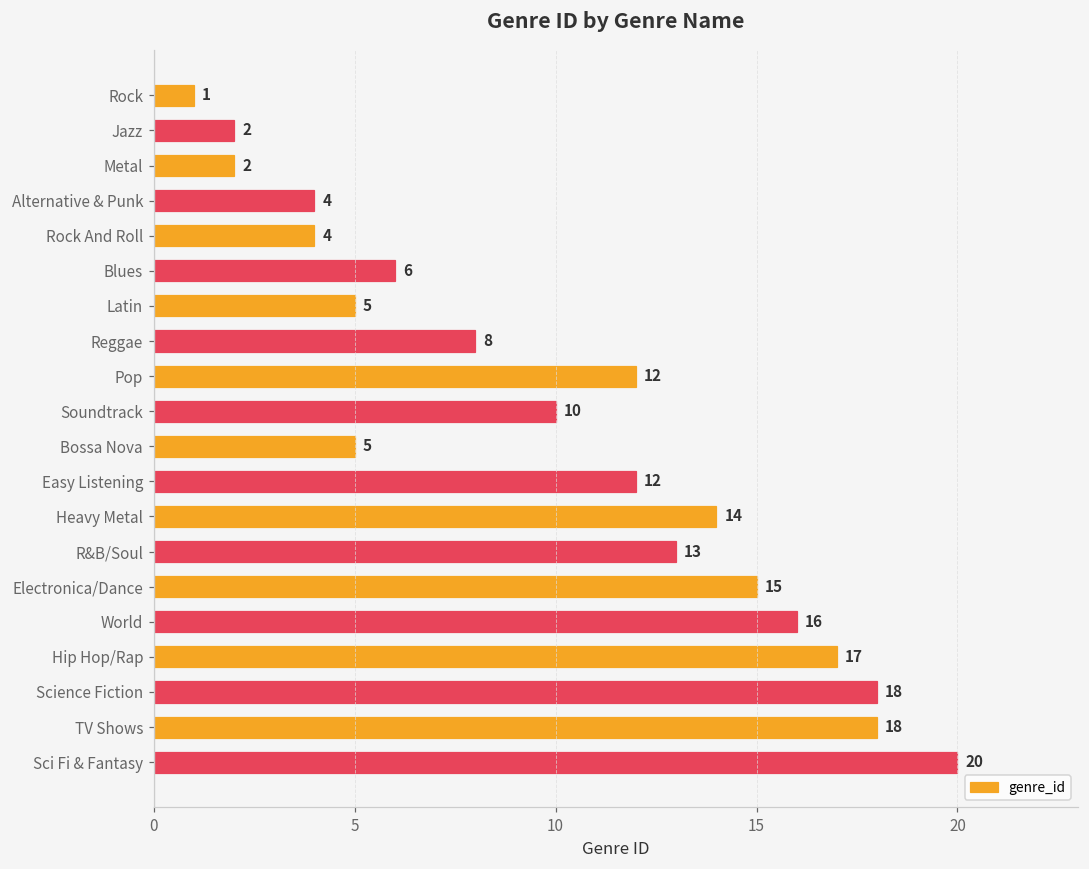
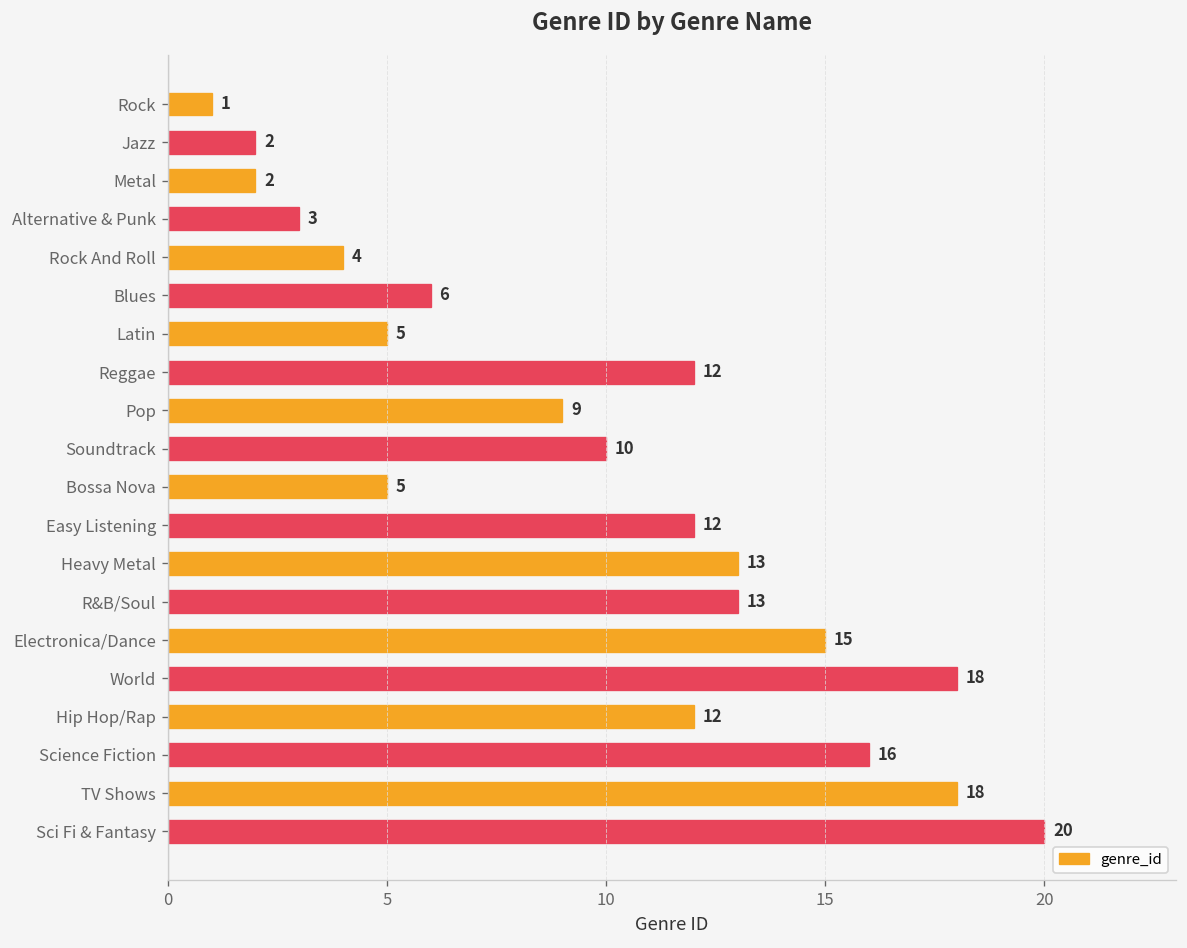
  {
    "Rock": 1,
    "Jazz": 2,
    "Metal": 2,
-   "Alternative & Punk": 4,
+   "Alternative & Punk": 3,
    "Rock And Roll": 4,
    "Blues": 6,
    "Latin": 5,
-   "Reggae": 8,
-   "Pop": 12,
+   "Reggae": 12,
+   "Pop": 9,
    "Soundtrack": 10,
    "Bossa Nova": 5,
    "Easy Listening": 12,
-   "Heavy Metal": 14,
+   "Heavy Metal": 13,
    "R&B/Soul": 13,
    "Electronica/Dance": 15,
-   "World": 16,
-   "Hip Hop/Rap": 17,
-   "Science Fiction": 18,
+   "World": 18,
+   "Hip Hop/Rap": 12,
+   "Science Fiction": 16,
    "TV Shows": 18,
    "Sci Fi & Fantasy": 20
  }
